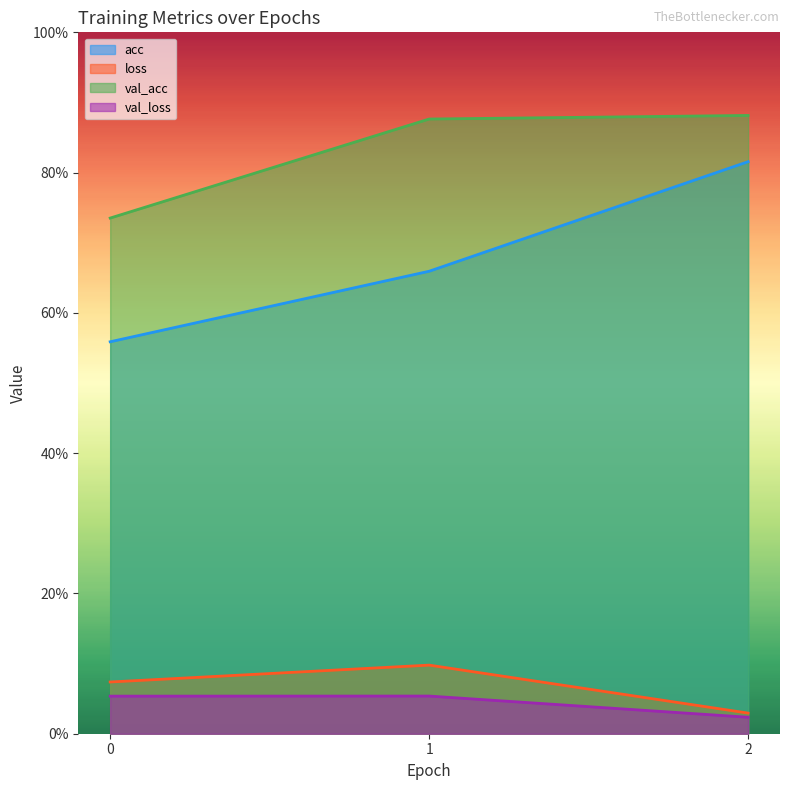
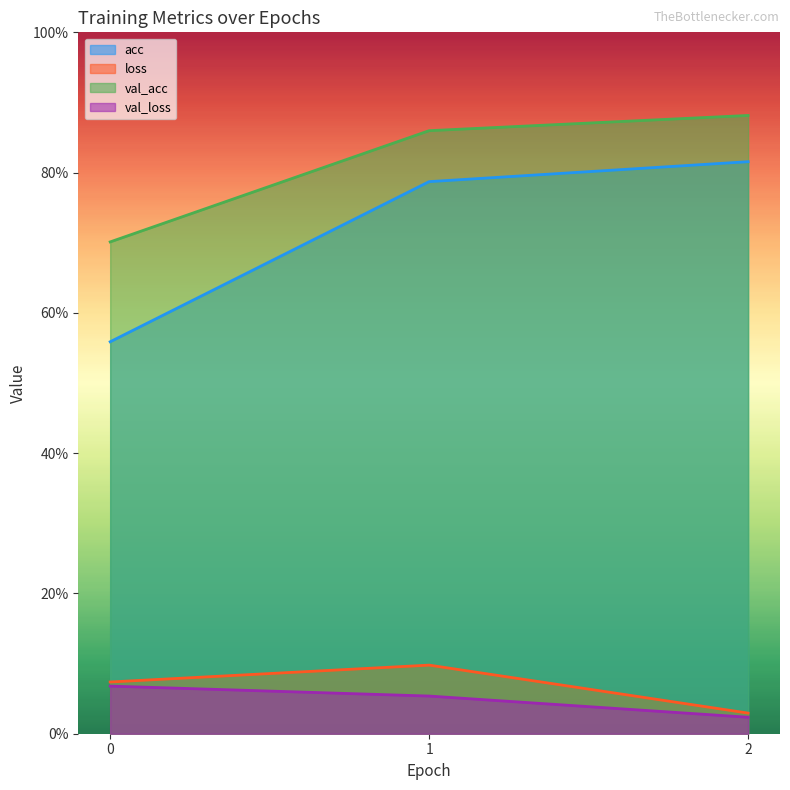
  {
    "acc": {
      "0": "56%",
-     "1": "66%",
+     "1": "79%",
      "2": "82%"
    },
    "loss": {
      "0": "7%",
      "1": "10%",
      "2": "3%"
    },
    "val_acc": {
-     "0": "74%",
-     "1": "88%",
+     "0": "70%",
+     "1": "86%",
      "2": "88%"
    },
    "val_loss": {
-     "0": "5%",
+     "0": "7%",
      "1": "5%",
      "2": "2%"
    }
  }
